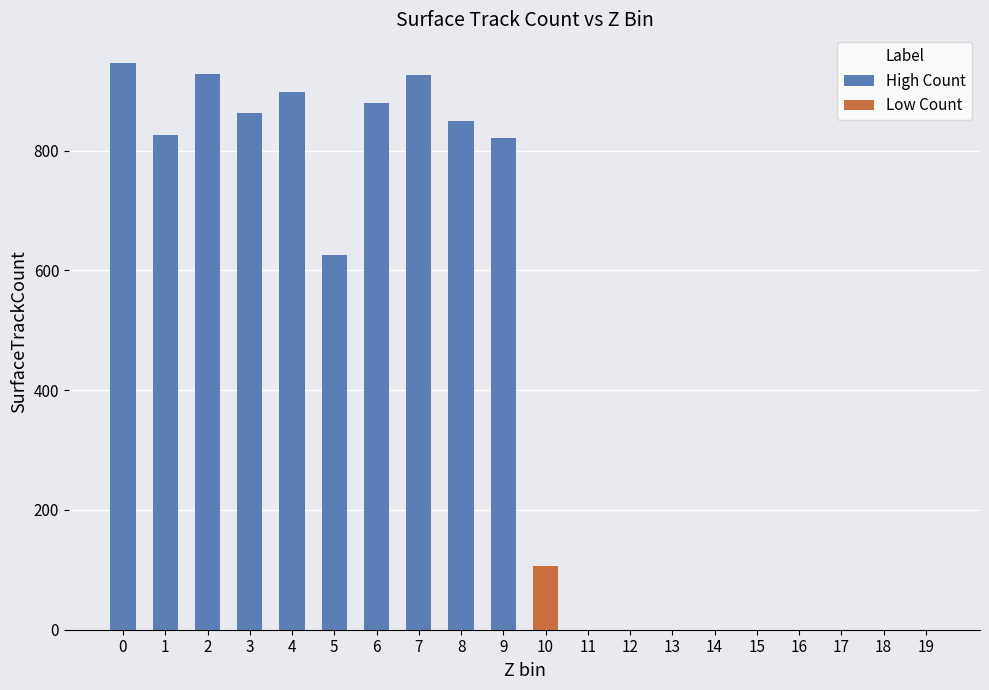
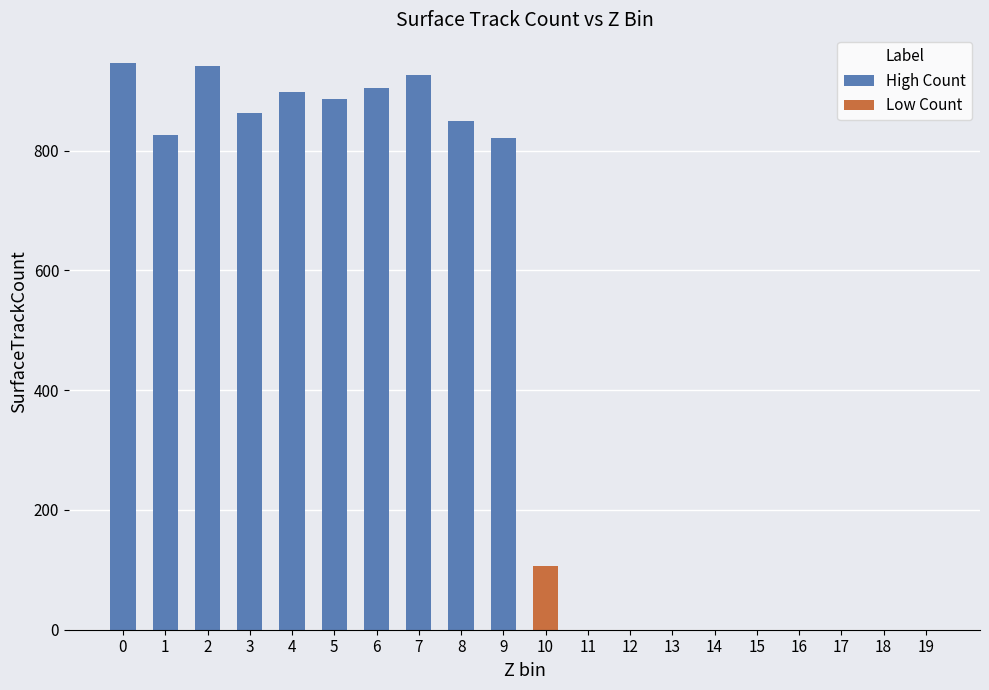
  {
    "0": 950,
    "1": 830,
-   "2": 930,
+   "2": 940,
    "3": 860,
    "4": 900,
-   "5": 630,
-   "6": 880,
+   "5": 890,
+   "6": 900,
    "7": 930,
    "8": 850,
    "9": 820,
    "10": 110,
    "11": 0,
    "12": 0,
    "13": 0,
    "14": 0,
    "15": 0,
    "16": 0,
    "17": 0,
    "18": 0,
    "19": 0
  }
